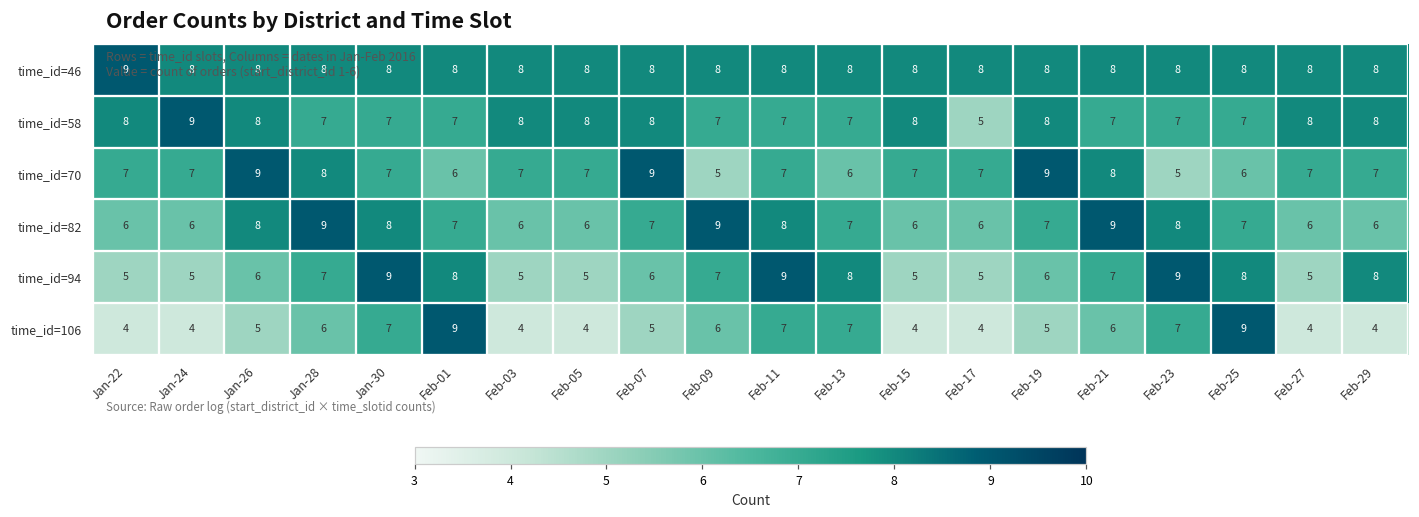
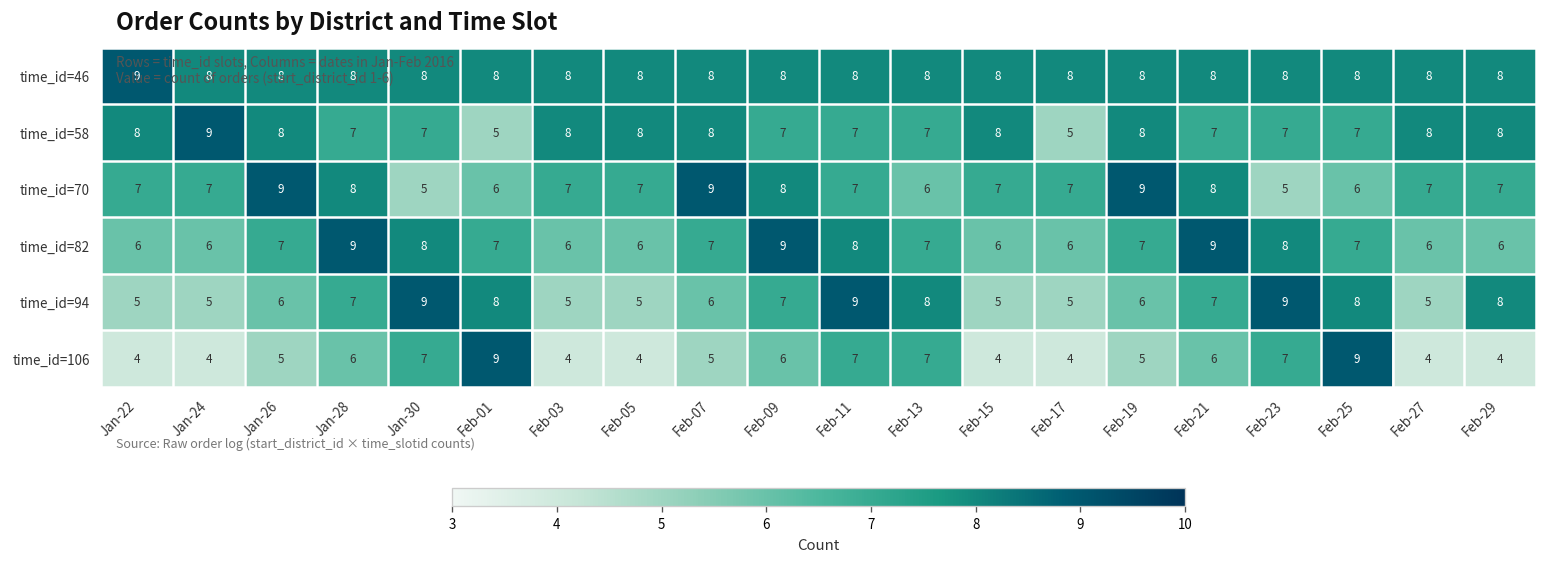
  {
    "time_id=46": {
      "Jan-22": 9,
      "Jan-24": 8,
      "Jan-26": 8,
      "Jan-28": 8,
      "Jan-30": 8,
      "Feb-01": 8,
      "Feb-03": 8,
      "Feb-05": 8,
      "Feb-07": 8,
      "Feb-09": 8,
      "Feb-11": 8,
      "Feb-13": 8,
      "Feb-15": 8,
      "Feb-17": 8,
      "Feb-19": 8,
      "Feb-21": 8,
      "Feb-23": 8,
      "Feb-25": 8,
      "Feb-27": 8,
      "Feb-29": 8
    },
    "time_id=58": {
      "Jan-22": 8,
      "Jan-24": 9,
      "Jan-26": 8,
      "Jan-28": 7,
      "Jan-30": 7,
-     "Feb-01": 7,
+     "Feb-01": 5,
      "Feb-03": 8,
      "Feb-05": 8,
      "Feb-07": 8,
      "Feb-09": 7,
      "Feb-11": 7,
      "Feb-13": 7,
      "Feb-15": 8,
      "Feb-17": 5,
      "Feb-19": 8,
      "Feb-21": 7,
      "Feb-23": 7,
      "Feb-25": 7,
      "Feb-27": 8,
      "Feb-29": 8
    },
    "time_id=70": {
      "Jan-22": 7,
      "Jan-24": 7,
      "Jan-26": 9,
      "Jan-28": 8,
-     "Jan-30": 7,
+     "Jan-30": 5,
      "Feb-01": 6,
      "Feb-03": 7,
      "Feb-05": 7,
      "Feb-07": 9,
-     "Feb-09": 5,
+     "Feb-09": 8,
      "Feb-11": 7,
      "Feb-13": 6,
      "Feb-15": 7,
      "Feb-17": 7,
      "Feb-19": 9,
      "Feb-21": 8,
      "Feb-23": 5,
      "Feb-25": 6,
      "Feb-27": 7,
      "Feb-29": 7
    },
    "time_id=82": {
      "Jan-22": 6,
      "Jan-24": 6,
-     "Jan-26": 8,
+     "Jan-26": 7,
      "Jan-28": 9,
      "Jan-30": 8,
      "Feb-01": 7,
      "Feb-03": 6,
      "Feb-05": 6,
      "Feb-07": 7,
      "Feb-09": 9,
      "Feb-11": 8,
      "Feb-13": 7,
      "Feb-15": 6,
      "Feb-17": 6,
      "Feb-19": 7,
      "Feb-21": 9,
      "Feb-23": 8,
      "Feb-25": 7,
      "Feb-27": 6,
      "Feb-29": 6
    },
    "time_id=94": {
      "Jan-22": 5,
      "Jan-24": 5,
      "Jan-26": 6,
      "Jan-28": 7,
      "Jan-30": 9,
      "Feb-01": 8,
      "Feb-03": 5,
      "Feb-05": 5,
      "Feb-07": 6,
      "Feb-09": 7,
      "Feb-11": 9,
      "Feb-13": 8,
      "Feb-15": 5,
      "Feb-17": 5,
      "Feb-19": 6,
      "Feb-21": 7,
      "Feb-23": 9,
      "Feb-25": 8,
      "Feb-27": 5,
      "Feb-29": 8
    },
    "time_id=106": {
      "Jan-22": 4,
      "Jan-24": 4,
      "Jan-26": 5,
      "Jan-28": 6,
      "Jan-30": 7,
      "Feb-01": 9,
      "Feb-03": 4,
      "Feb-05": 4,
      "Feb-07": 5,
      "Feb-09": 6,
      "Feb-11": 7,
      "Feb-13": 7,
      "Feb-15": 4,
      "Feb-17": 4,
      "Feb-19": 5,
      "Feb-21": 6,
      "Feb-23": 7,
      "Feb-25": 9,
      "Feb-27": 4,
      "Feb-29": 4
    }
  }
